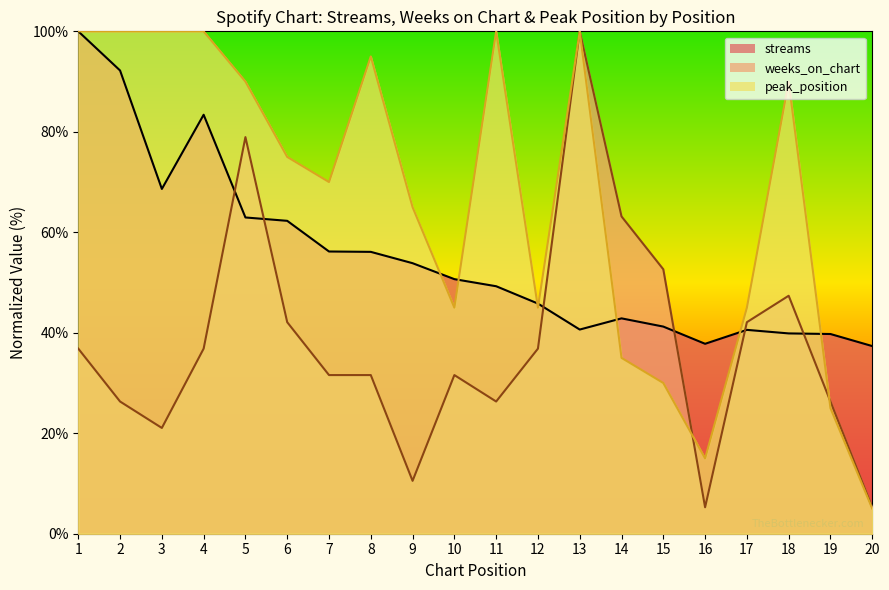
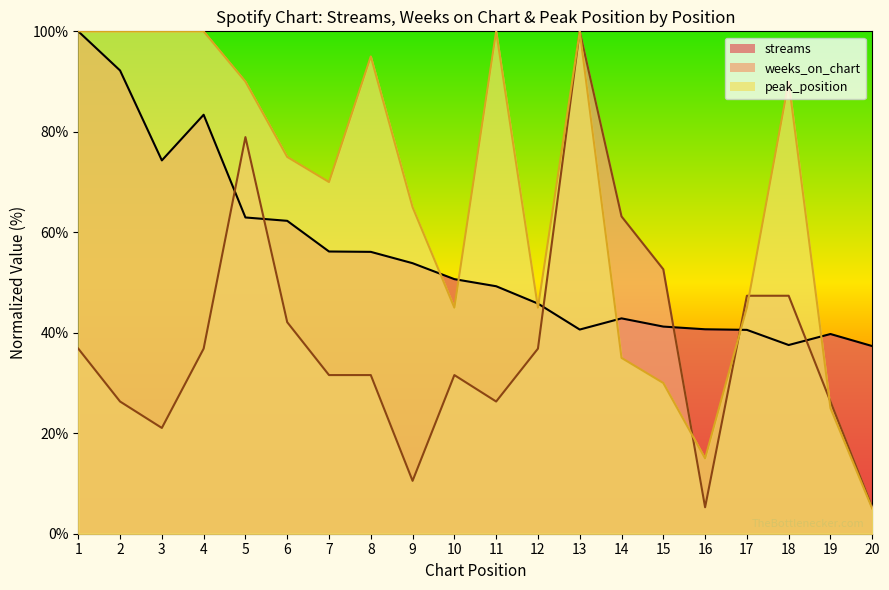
  {
    "streams": {
      "2": "92%",
-     "3": "69%",
+     "3": "74%",
      "4": "83%",
      "5": "63%",
      "6": "62%",
      "7": "56%",
      "8": "56%",
      "9": "54%",
      "10": "51%",
      "11": "49%",
      "12": "46%",
      "13": "41%",
      "14": "43%",
      "15": "41%",
-     "16": "38%",
+     "16": "41%",
      "17": "41%",
-     "18": "40%",
+     "18": "38%",
      "19": "40%",
      "20": "37%"
    },
    "weeks_on_chart": {
      "1": "37%",
      "2": "26%",
      "3": "21%",
      "4": "37%",
      "5": "79%",
      "6": "42%",
      "7": "32%",
      "8": "32%",
      "9": "11%",
      "10": "32%",
      "11": "26%",
      "12": "37%",
      "14": "63%",
      "15": "53%",
      "16": "5%",
-     "17": "42%",
+     "17": "47%",
      "18": "47%",
      "19": "26%"
    },
    "peak_position": {
      "2": "100%",
      "3": "100%",
      "4": "100%",
      "5": "90%",
      "6": "75%",
      "7": "70%",
      "8": "95%",
      "9": "65%",
      "10": "45%",
      "11": "100%",
      "12": "45%",
      "14": "35%",
      "15": "30%",
      "16": "15%",
      "17": "45%",
      "19": "25%"
    }
  }
